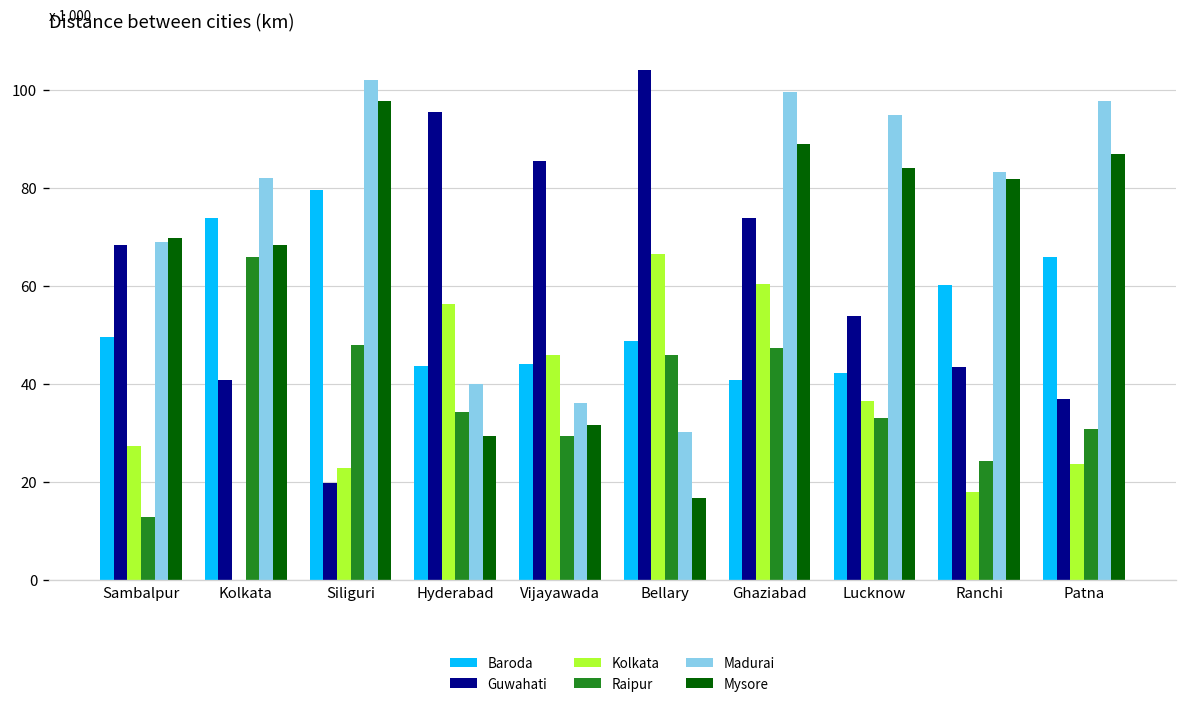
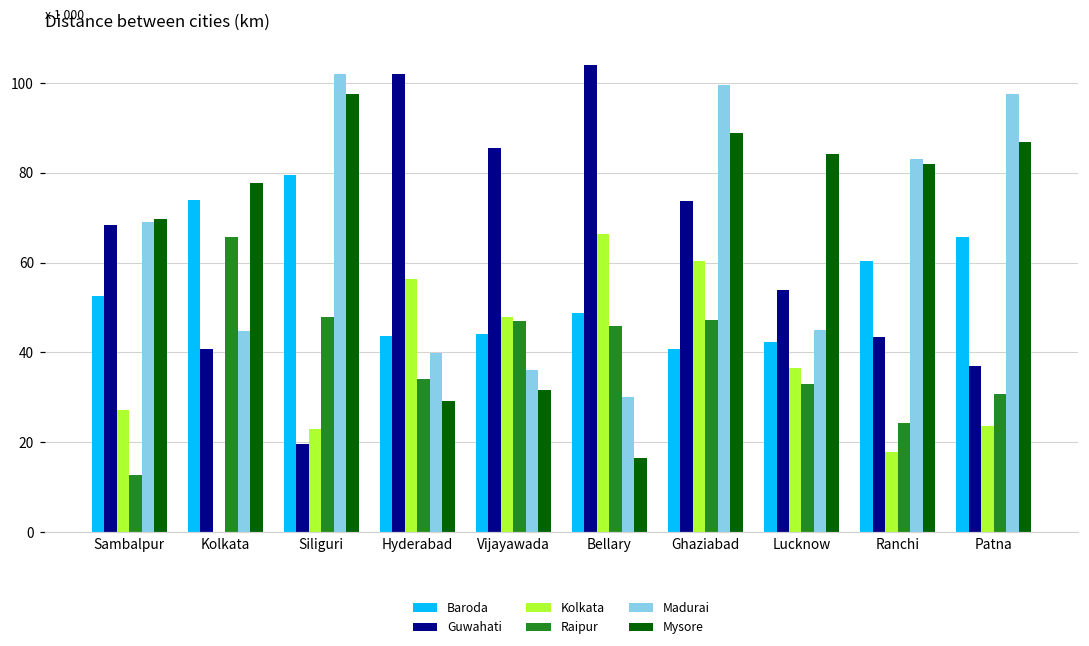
  {
    "Baroda": {
-     "Sambalpur": 50,
+     "Sambalpur": 52,
      "Kolkata": 74,
      "Siliguri": 80,
      "Hyderabad": 44,
      "Vijayawada": 44,
      "Bellary": 49,
      "Ghaziabad": 41,
      "Lucknow": 42,
      "Ranchi": 60,
      "Patna": 66
    },
    "Guwahati": {
      "Sambalpur": 68,
      "Kolkata": 41,
      "Siliguri": 20,
-     "Hyderabad": 95,
+     "Hyderabad": 102,
      "Vijayawada": 85,
      "Bellary": 104,
      "Ghaziabad": 74,
      "Lucknow": 54,
      "Ranchi": 43,
      "Patna": 37
    },
    "Kolkata": {
      "Sambalpur": 27,
      "Kolkata": 0,
      "Siliguri": 23,
      "Hyderabad": 56,
-     "Vijayawada": 46,
+     "Vijayawada": 48,
      "Bellary": 66,
      "Ghaziabad": 60,
      "Lucknow": 36,
      "Ranchi": 18,
      "Patna": 24
    },
    "Raipur": {
      "Sambalpur": 13,
      "Kolkata": 66,
      "Siliguri": 48,
      "Hyderabad": 34,
-     "Vijayawada": 29,
+     "Vijayawada": 47,
      "Bellary": 46,
      "Ghaziabad": 47,
      "Lucknow": 33,
      "Ranchi": 24,
      "Patna": 31
    },
    "Madurai": {
      "Sambalpur": 69,
-     "Kolkata": 82,
+     "Kolkata": 45,
      "Siliguri": 102,
      "Hyderabad": 40,
      "Vijayawada": 36,
      "Bellary": 30,
      "Ghaziabad": 100,
-     "Lucknow": 95,
+     "Lucknow": 45,
      "Ranchi": 83,
      "Patna": 98
    },
    "Mysore": {
      "Sambalpur": 70,
-     "Kolkata": 68,
+     "Kolkata": 78,
      "Siliguri": 98,
      "Hyderabad": 29,
      "Vijayawada": 32,
      "Bellary": 17,
      "Ghaziabad": 89,
      "Lucknow": 84,
      "Ranchi": 82,
      "Patna": 87
    }
  }
